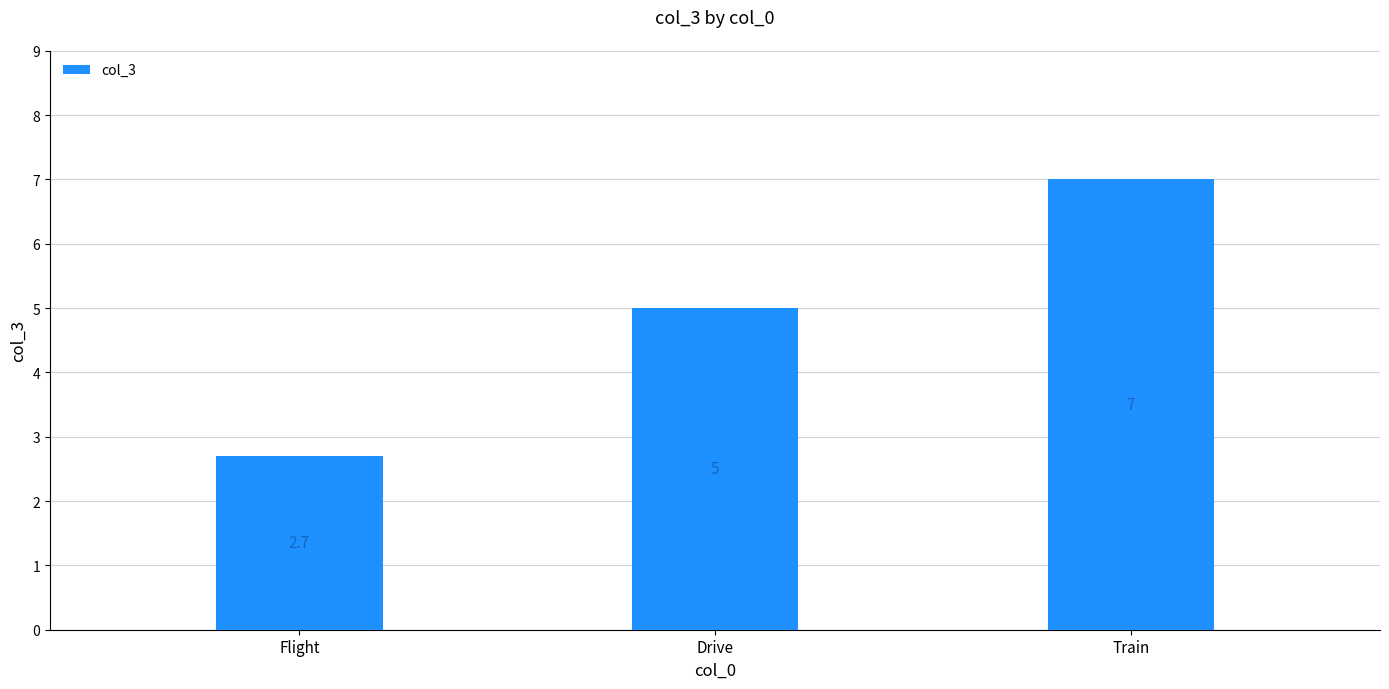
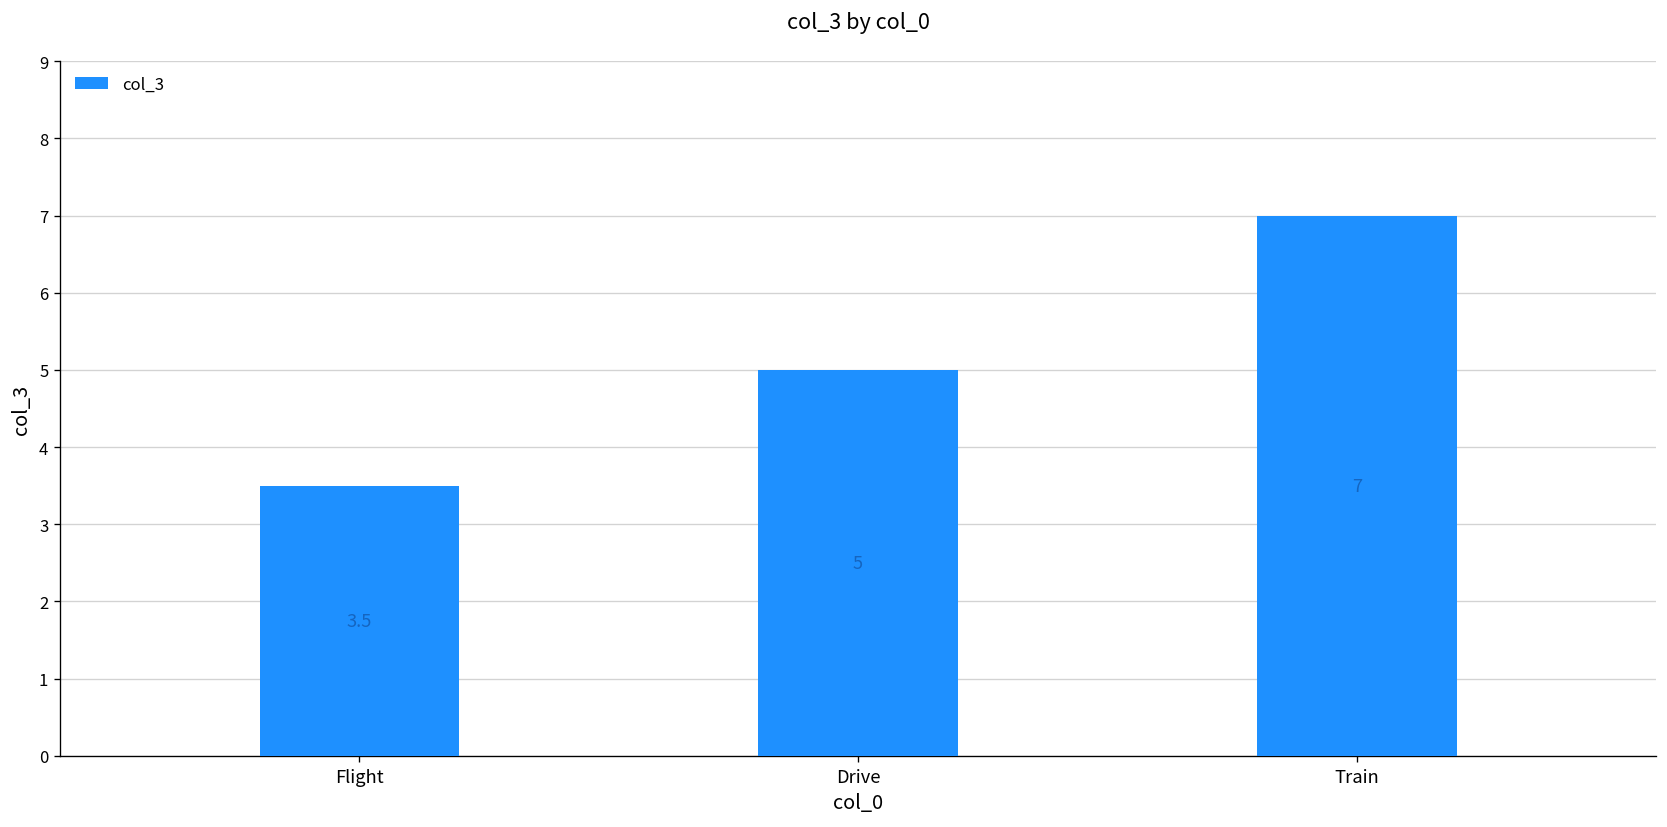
  {
-   "Flight": 2.7,
+   "Flight": 3.5,
    "Drive": 5,
    "Train": 7
  }
